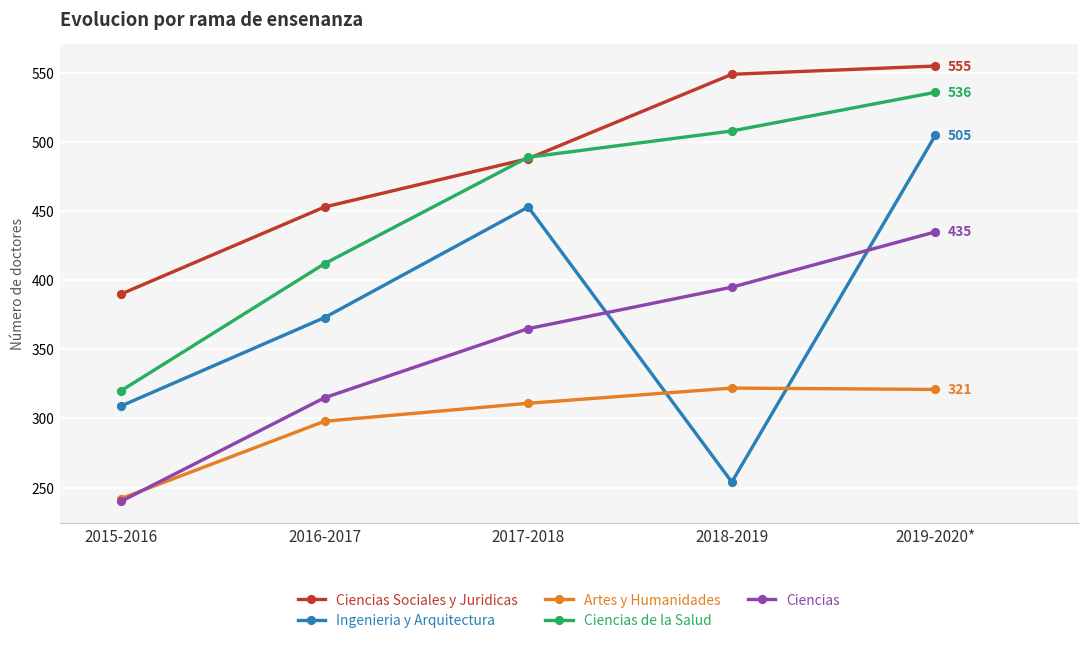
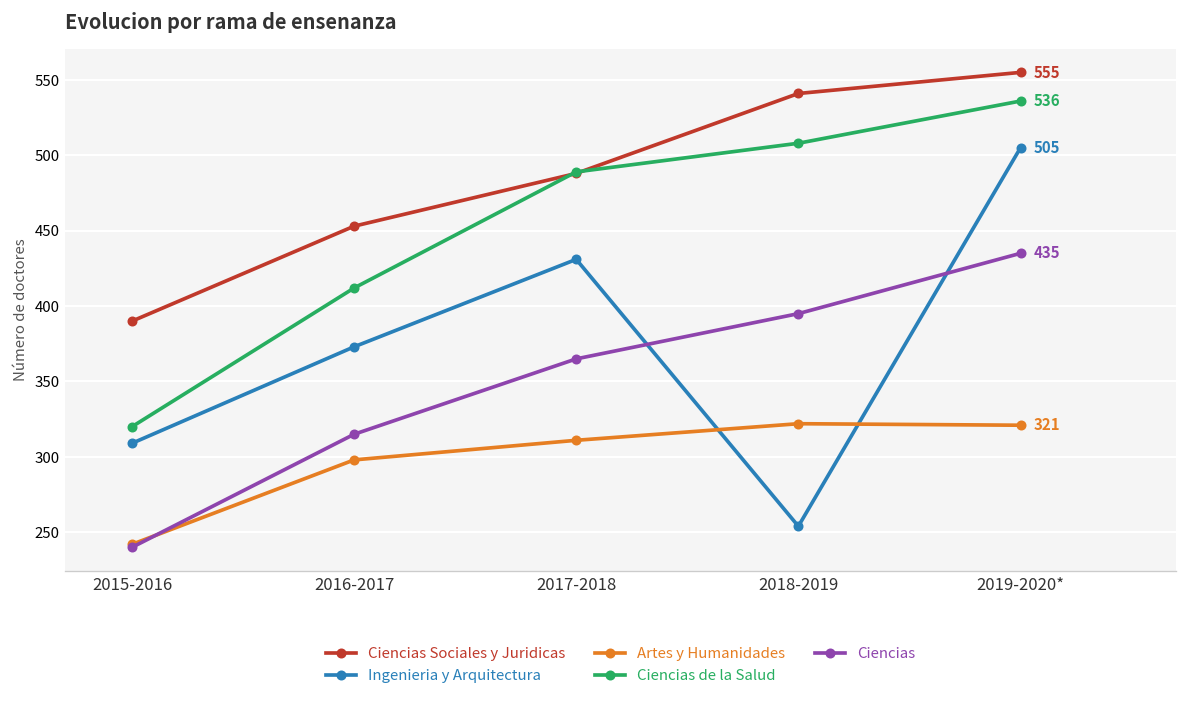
  {
    "Ciencias Sociales y Juridicas": {
      "2015-2016": 390,
      "2016-2017": 453,
-     "2018-2019": 549
+     "2018-2019": 541
    },
    "Ingenieria y Arquitectura": {
      "2015-2016": 309,
      "2016-2017": 373,
-     "2017-2018": 453,
+     "2017-2018": 431,
      "2018-2019": 254
    },
    "Artes y Humanidades": {
      "2019-2020*": 321
    },
    "Ciencias de la Salud": {
      "2019-2020*": 536
    },
    "Ciencias": {
      "2019-2020*": 435
    }
  }
